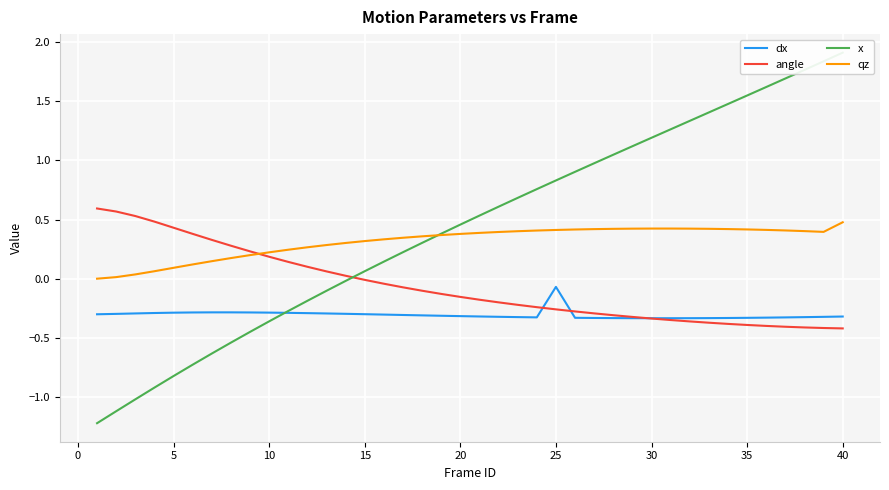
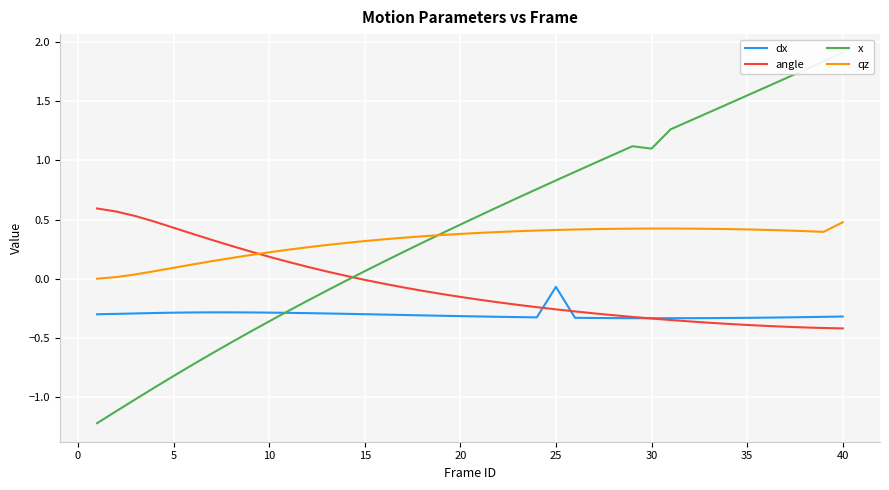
  {
    "dx": {
      "5": -0.29,
      "10": -0.29,
      "15": -0.30,
      "20": -0.32,
      "25": -0.07,
      "35": -0.33,
      "40": -0.32
    },
    "angle": {
      "5": 0.43,
      "10": 0.19,
      "15": -0.01,
      "20": -0.15,
      "25": -0.26,
      "35": -0.39,
      "40": -0.42
    },
    "x": {
      "5": -0.82,
      "10": -0.36,
      "15": 0.06,
      "20": 0.46,
      "25": 0.83,
-     "30": 1.19,
+     "30": 1.10,
      "35": 1.55
    },
    "qz": {
      "5": 0.09,
      "10": 0.22,
      "15": 0.32,
      "20": 0.38,
      "25": 0.41,
      "30": 0.42,
      "35": 0.42,
      "40": 0.48
    }
  }
